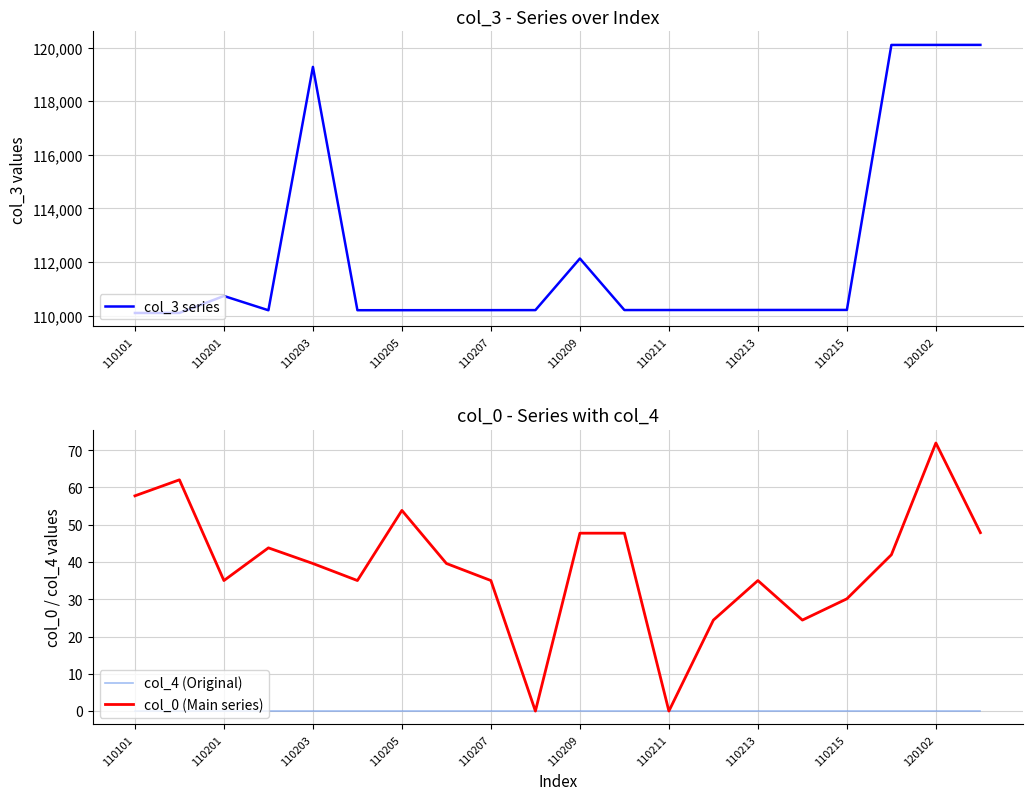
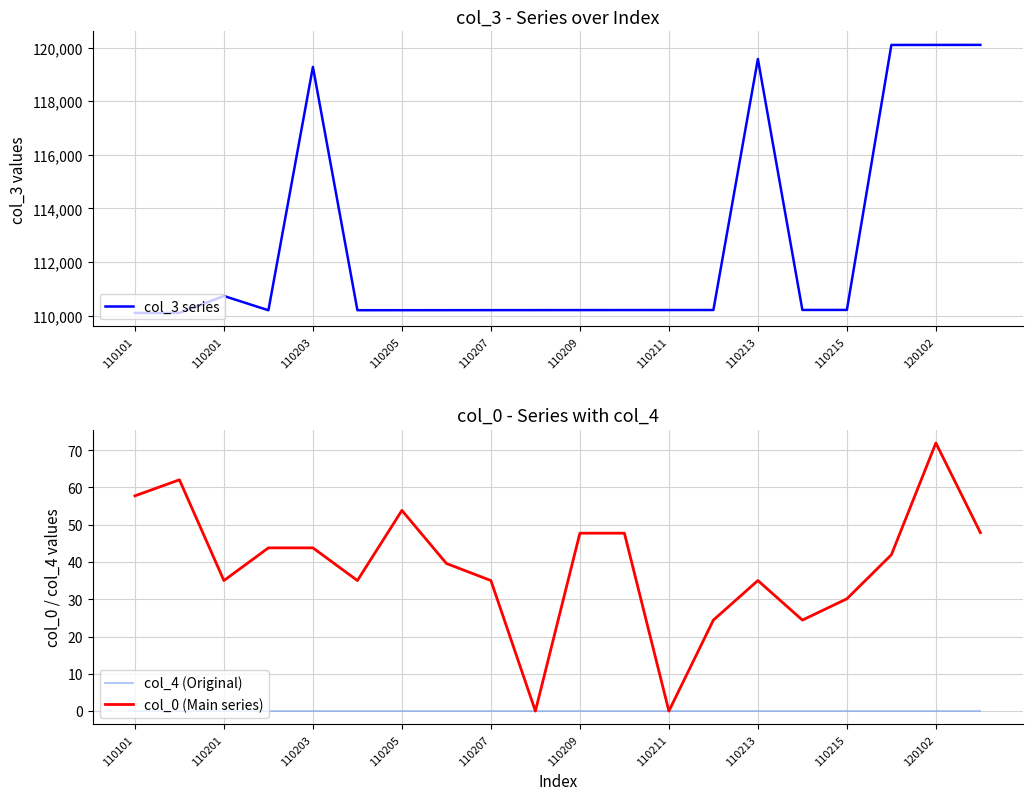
  {
    "col_3 - Series over Index": {
      "110203": "119,300",
      "110205": "110,200",
      "110207": "110,200",
-     "110209": "112,100",
+     "110209": "110,200",
      "110211": "110,200",
-     "110213": "110,200",
+     "110213": "119,600",
      "110215": "110,200",
      "120102": "120,100"
    },
    "col_0 - Series with col_4": {
      "col_4 (Original)": {
        "110203": "0",
        "110205": "0",
        "110207": "0",
        "110209": "0",
        "110213": "0",
        "110215": "0",
        "120102": "0"
      },
      "col_0 (Main series)": {
        "110101": "58",
        "110201": "35",
-       "110203": "40",
+       "110203": "44",
        "110205": "54",
        "110207": "35",
        "110209": "48",
        "110213": "35",
        "110215": "30",
        "120102": "72"
      }
    }
  }
